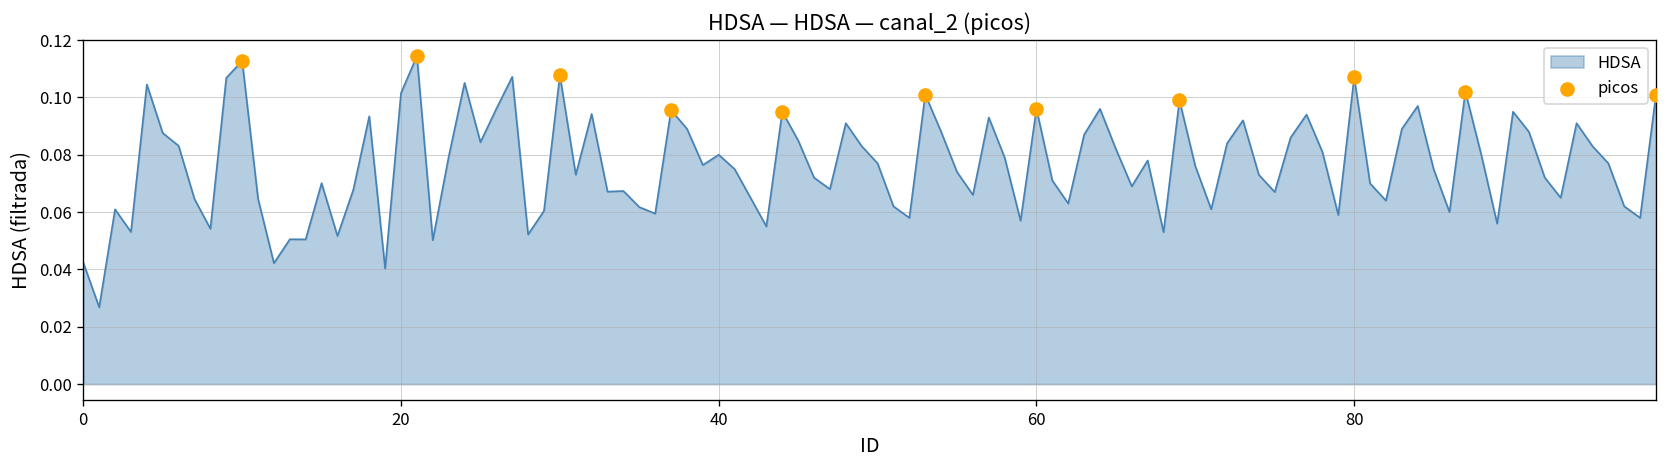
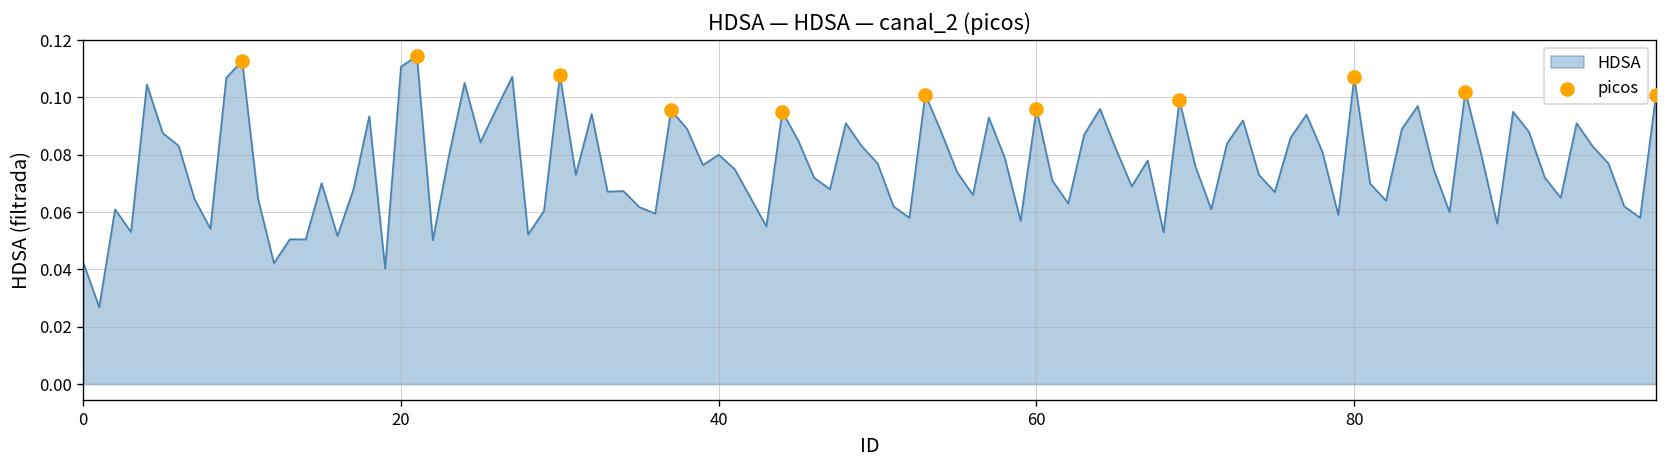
  {
    "HDSA": {
      "0": 0.042,
-     "20": 0.102,
+     "20": 0.111,
      "40": 0.080
    }
  }
